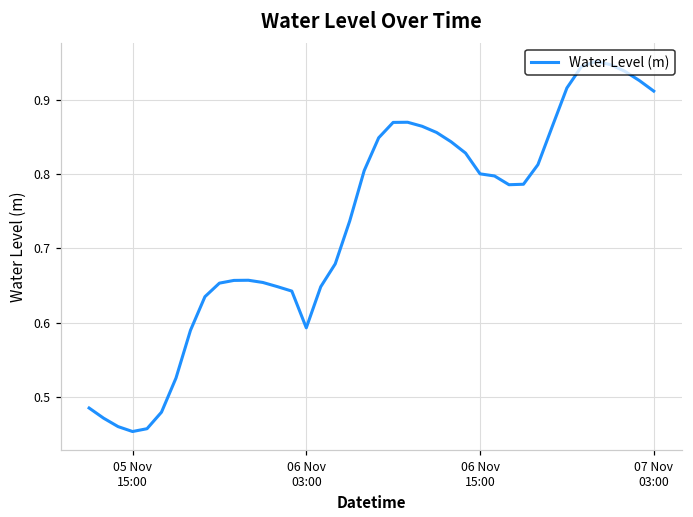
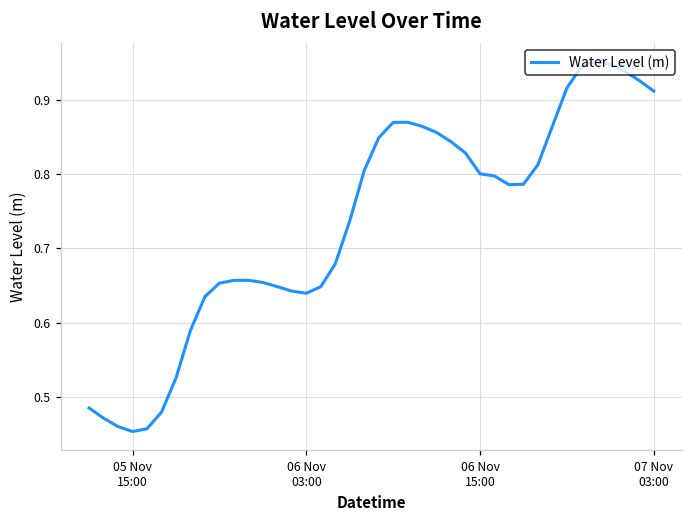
  {
    "05 Nov 15:00": 0.45,
-   "06 Nov 03:00": 0.59,
+   "06 Nov 03:00": 0.64,
    "06 Nov 15:00": 0.80,
    "07 Nov 03:00": 0.91
  }
